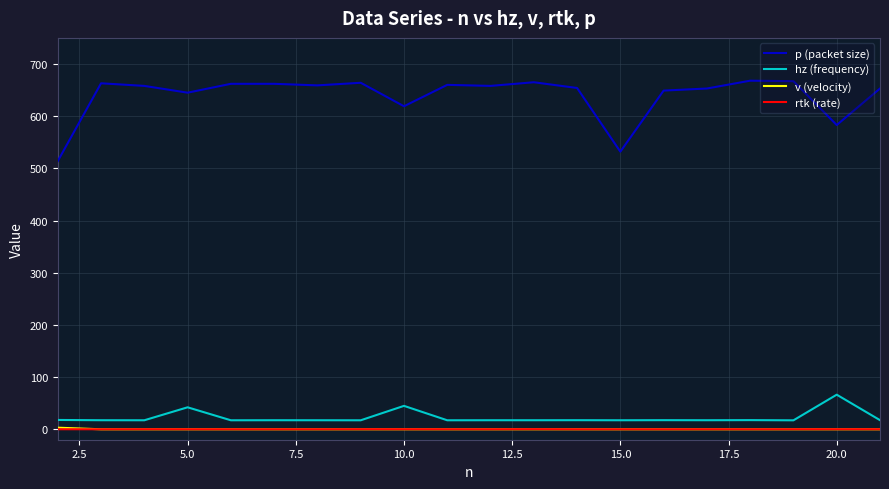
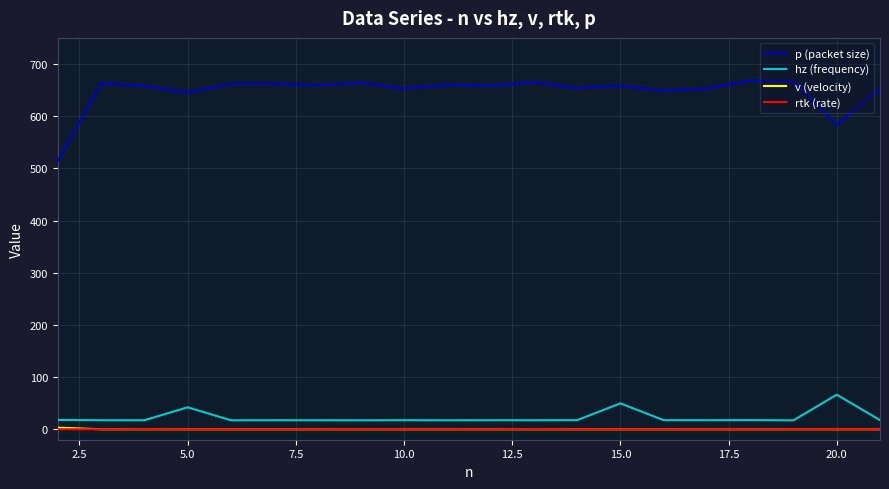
  {
    "p (packet size)": {
      "5.0": 650,
-     "10.0": 620,
-     "15.0": 530,
+     "10.0": 650,
+     "15.0": 660,
      "20.0": 580
    },
    "hz (frequency)": {
      "5.0": 40,
-     "10.0": 40,
-     "15.0": 20,
+     "10.0": 20,
+     "15.0": 50,
      "20.0": 70
    }
  }
